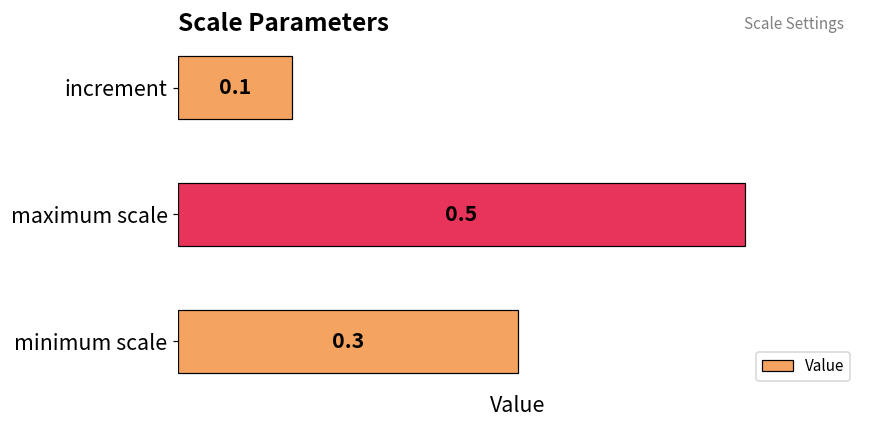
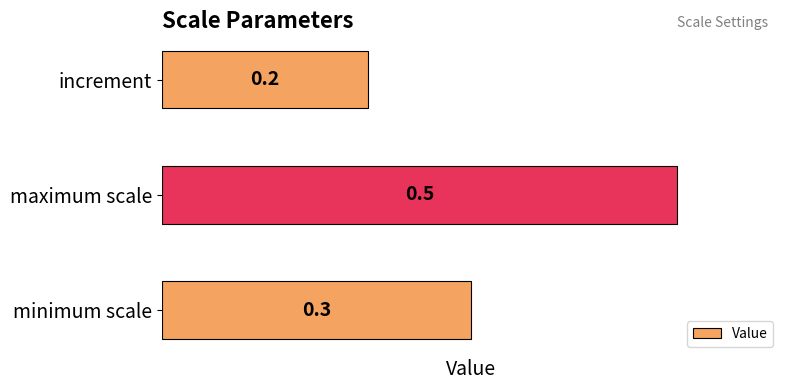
  {
-   "increment": 0.1,
+   "increment": 0.2,
    "maximum scale": 0.5,
    "minimum scale": 0.3
  }
